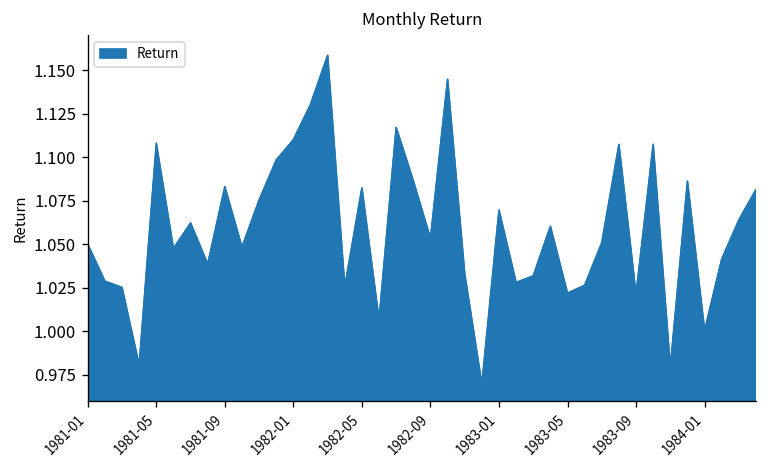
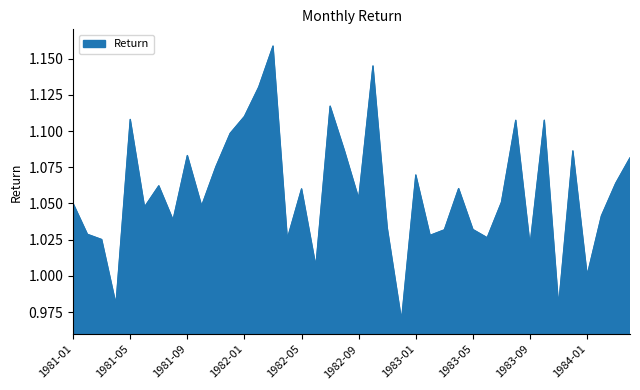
  {
    "1981-01": 1.050,
    "1981-05": 1.108,
    "1981-09": 1.083,
    "1982-01": 1.110,
-   "1982-05": 1.082,
+   "1982-05": 1.060,
    "1982-09": 1.053,
    "1983-01": 1.070,
-   "1983-05": 1.022,
+   "1983-05": 1.032,
    "1983-09": 1.021,
    "1984-01": 1.000
  }
